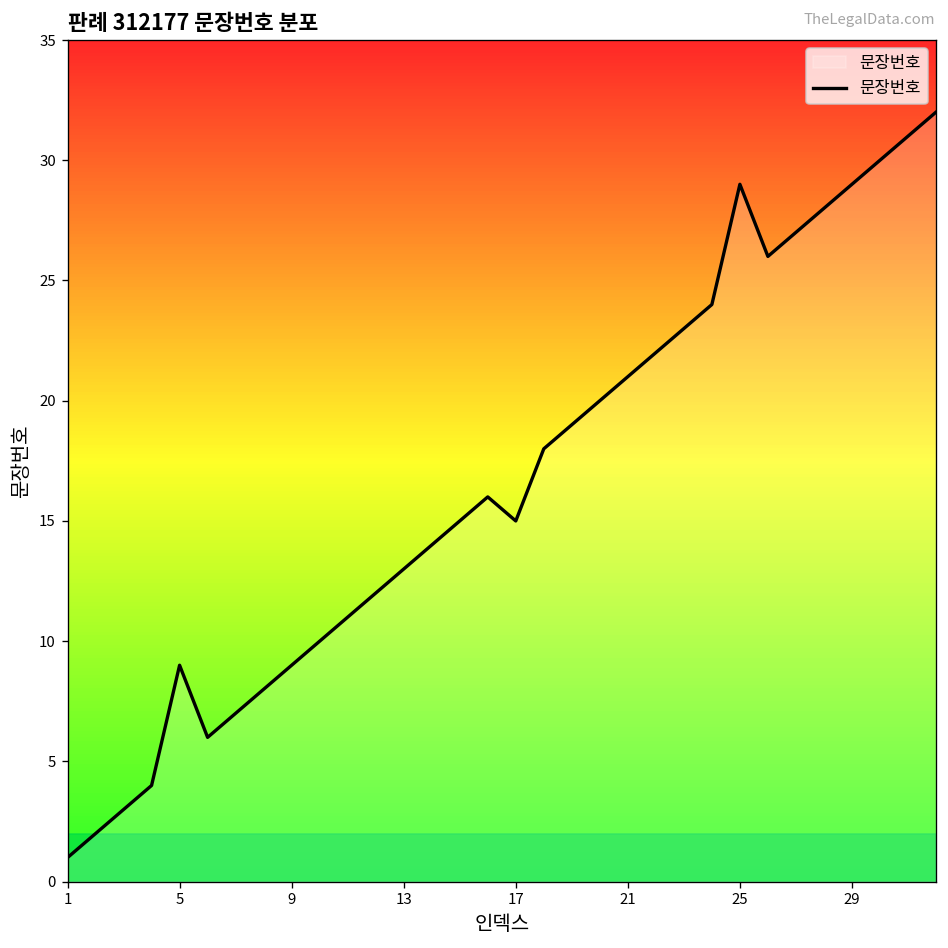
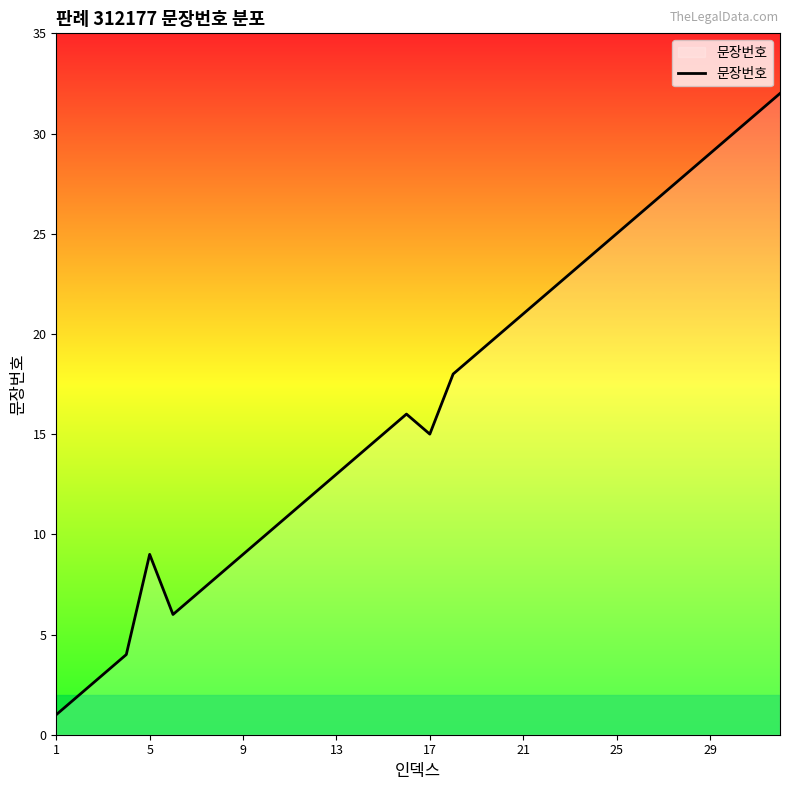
  {
    "5": 9,
    "9": 9,
    "13": 13,
    "17": 15,
    "21": 21,
-   "25": 29,
+   "25": 25,
    "29": 29
  }
